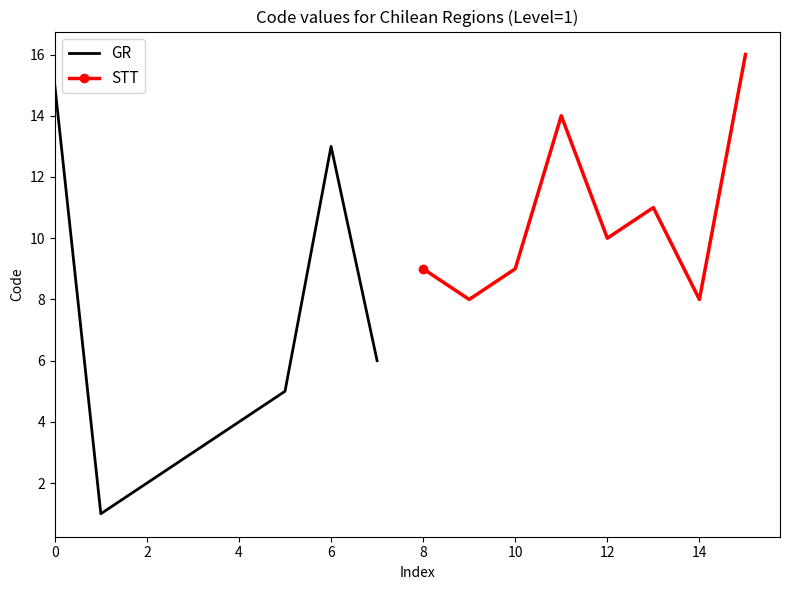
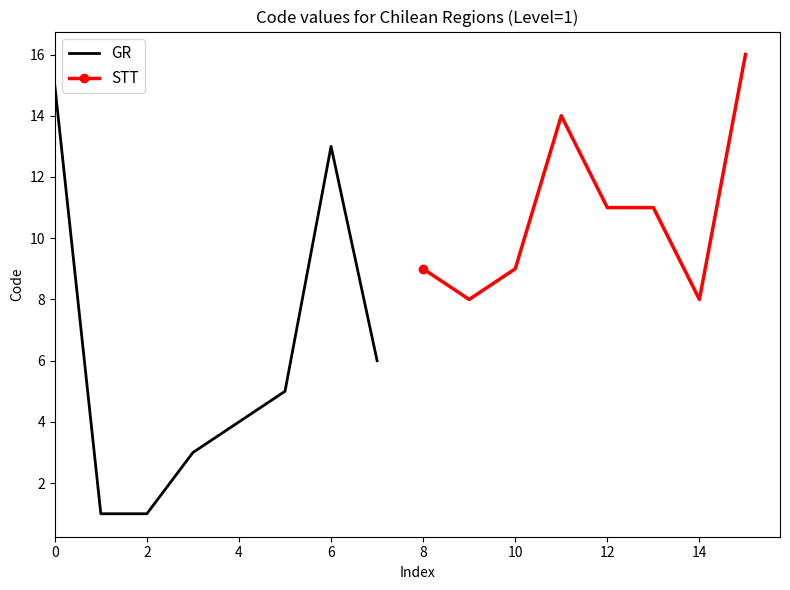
  {
    "GR": {
      "0": 15,
-     "2": 2,
+     "2": 1,
      "4": 4,
      "6": 13
    },
    "STT": {
      "8": 9,
      "10": 9,
-     "12": 10,
+     "12": 11,
      "14": 8
    }
  }
